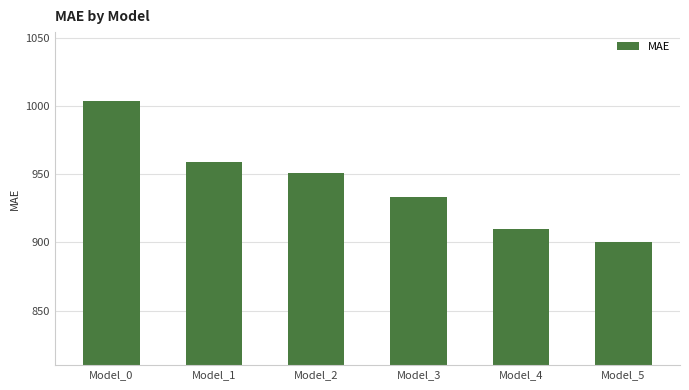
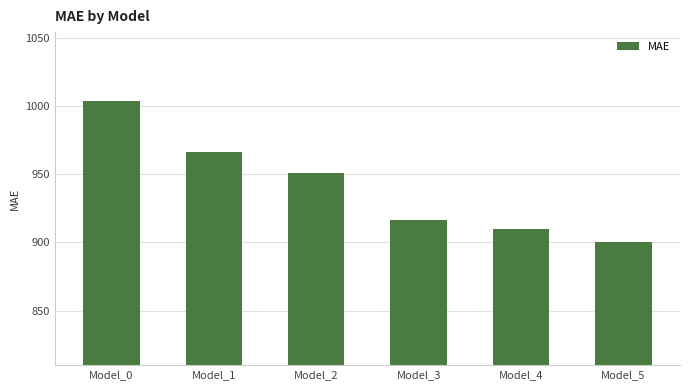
  {
    "Model_0": 1004,
-   "Model_1": 959,
+   "Model_1": 967,
    "Model_2": 951,
-   "Model_3": 934,
+   "Model_3": 916,
    "Model_4": 910,
    "Model_5": 900
  }
